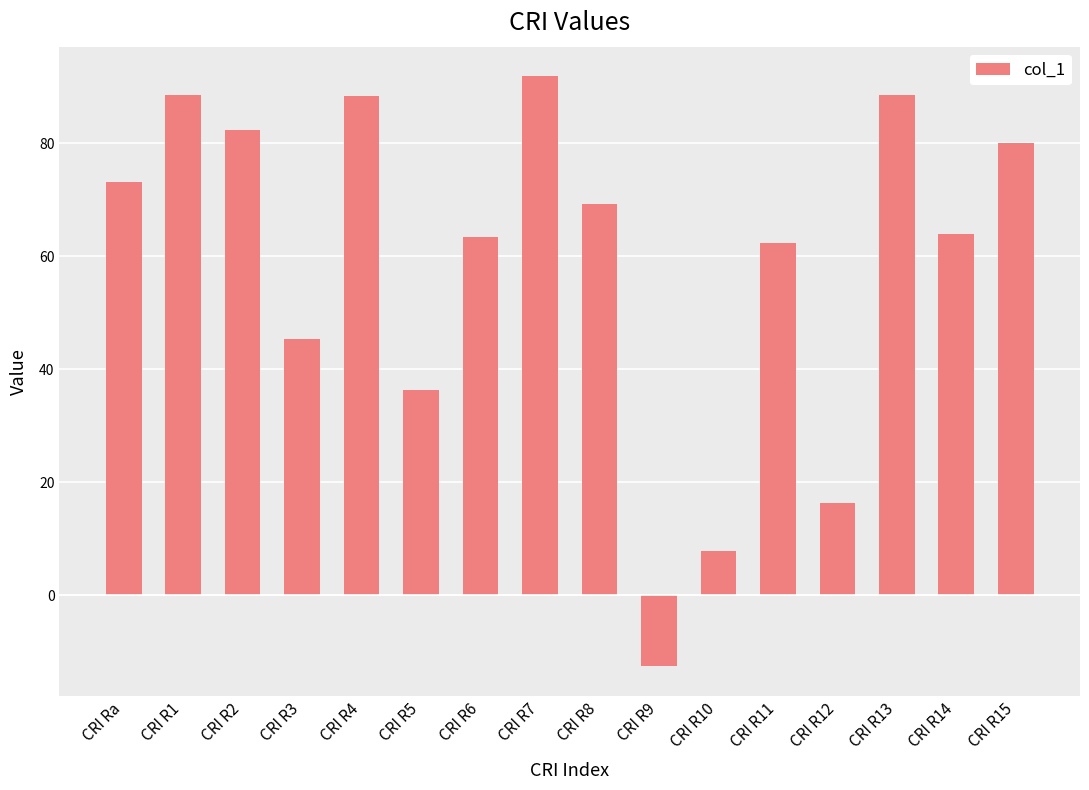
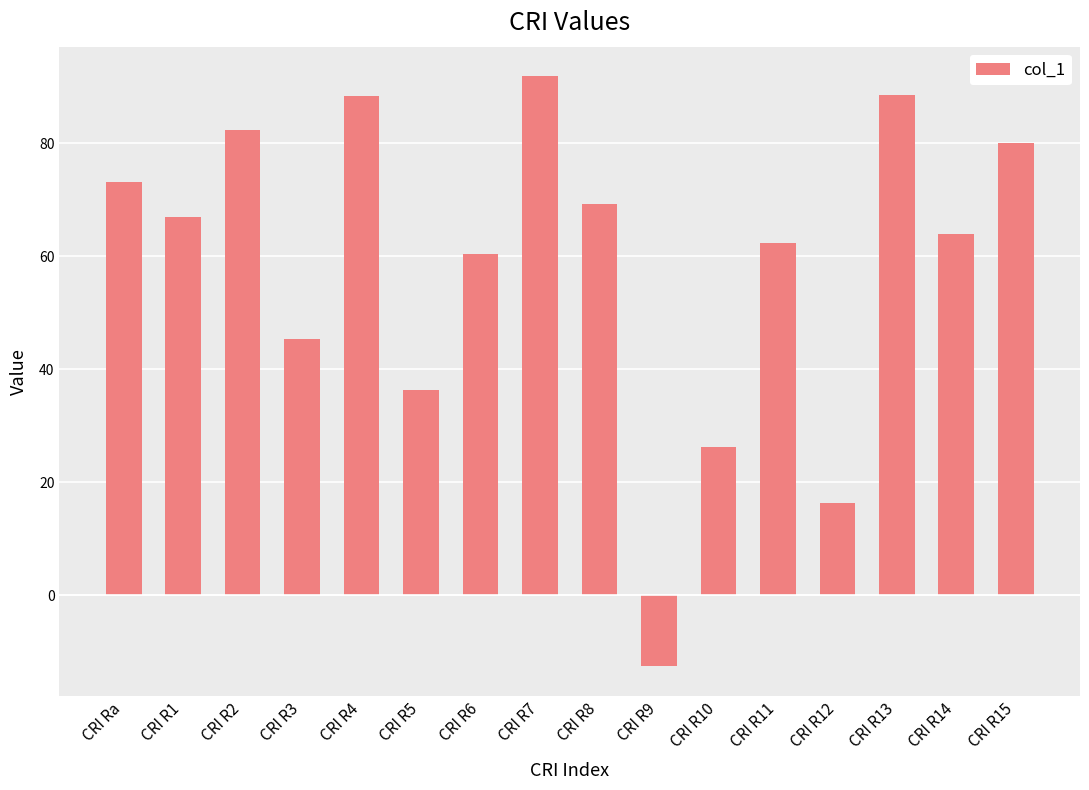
  {
    "CRI Ra": 73,
-   "CRI R1": 89,
+   "CRI R1": 67,
    "CRI R2": 82,
    "CRI R3": 45,
    "CRI R4": 88,
    "CRI R5": 36,
-   "CRI R6": 63,
+   "CRI R6": 61,
    "CRI R7": 92,
    "CRI R8": 69,
    "CRI R9": -13,
-   "CRI R10": 8,
+   "CRI R10": 26,
    "CRI R11": 62,
    "CRI R12": 16,
    "CRI R13": 89,
    "CRI R14": 64,
    "CRI R15": 80
  }
